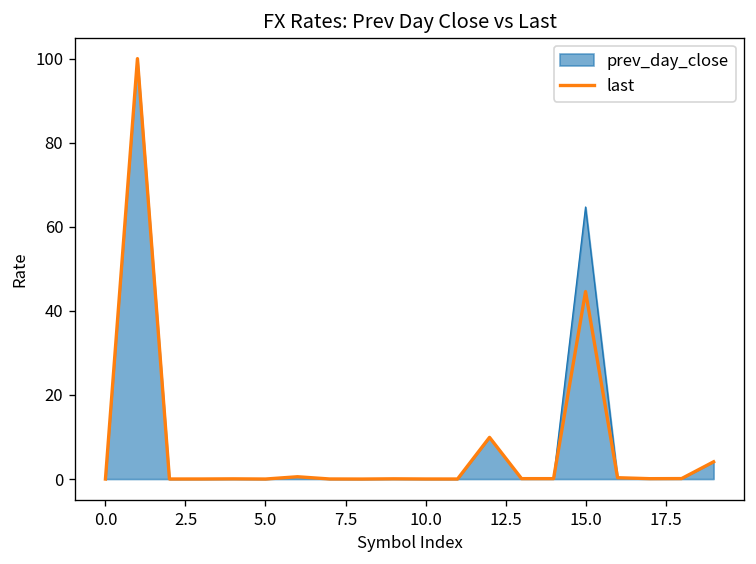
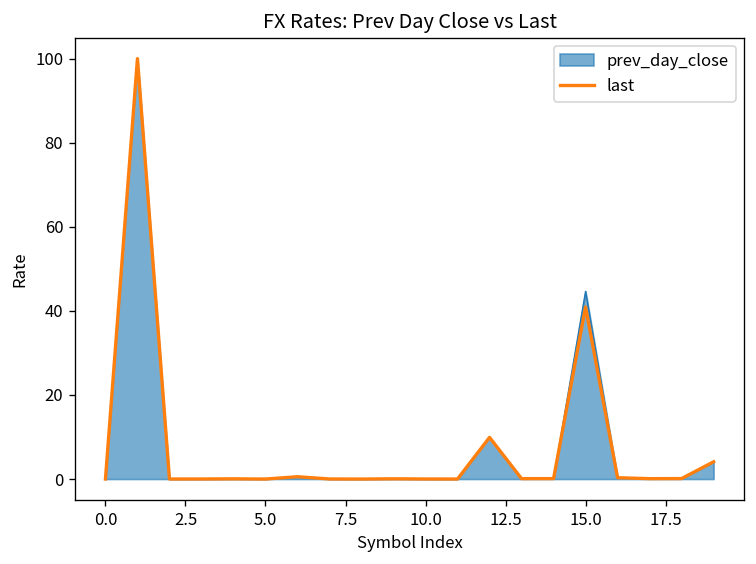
  {
    "prev_day_close": {
-     "15.0": 65
+     "15.0": 45
    },
    "last": {
-     "15.0": 45
+     "15.0": 41
    }
  }
